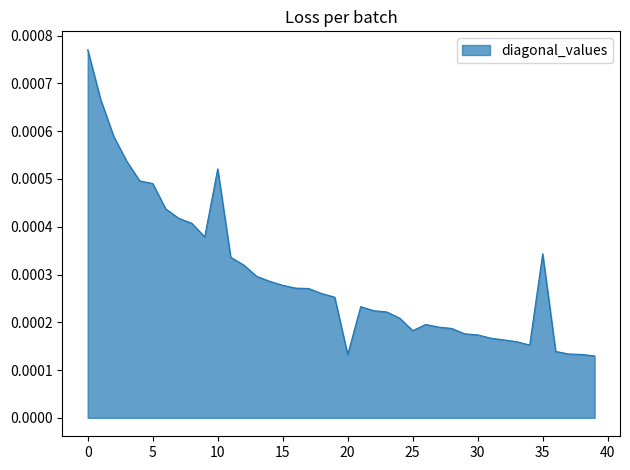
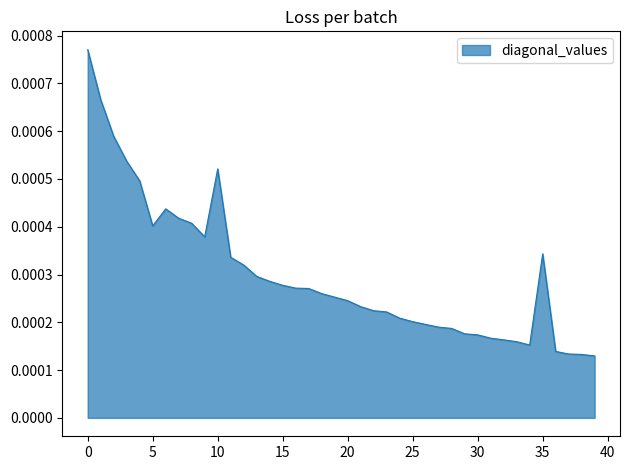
  {
    "0": 0.00077,
-   "5": 0.00049,
+   "5": 0.00040,
    "10": 0.00052,
    "15": 0.00028,
-   "20": 0.00013,
-   "25": 0.00018,
+   "20": 0.00025,
+   "25": 0.00020,
    "30": 0.00017,
    "35": 0.00034
  }
